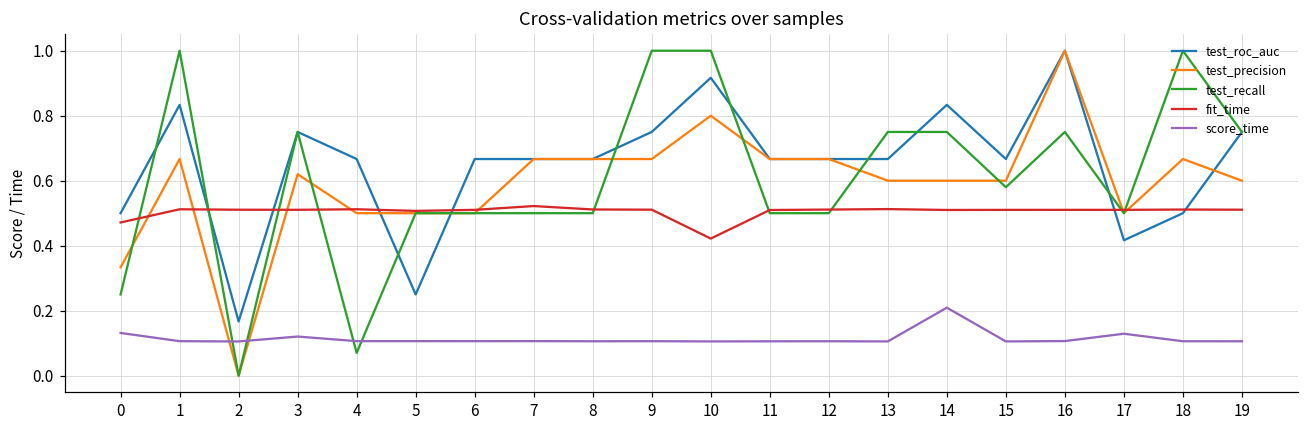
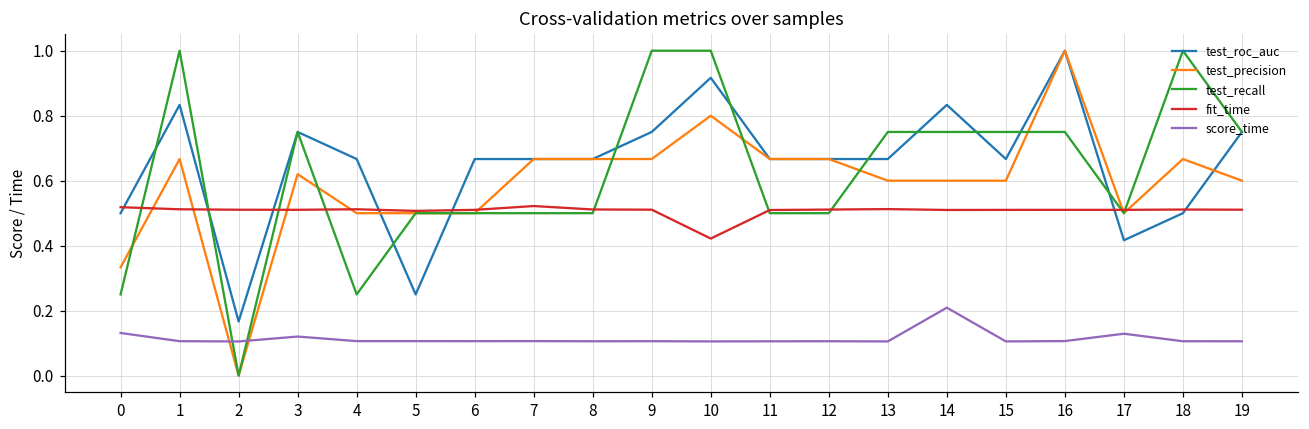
  {
    "test_roc_auc": {
      "0": 0.50,
      "1": 0.83,
      "2": 0.17,
      "4": 0.67,
      "5": 0.25,
      "6": 0.67,
      "9": 0.75,
      "10": 0.92,
      "13": 0.67,
      "14": 0.83,
      "15": 0.67,
      "17": 0.42,
      "18": 0.50
    },
    "test_precision": {
      "0": 0.33,
      "1": 0.67,
      "3": 0.62,
      "4": 0.50,
      "9": 0.67,
      "10": 0.80,
      "13": 0.60,
      "14": 0.60,
      "15": 0.60,
      "18": 0.67,
      "19": 0.60
    },
    "test_recall": {
      "0": 0.25,
      "1": 1.00,
-     "4": 0.07,
+     "4": 0.25,
      "7": 0.50,
      "8": 0.50,
      "9": 1.00,
      "10": 1.00,
      "11": 0.50,
      "12": 0.50,
      "13": 0.75,
      "14": 0.75,
-     "15": 0.58,
+     "15": 0.75,
      "16": 0.75,
      "18": 1.00
    },
    "fit_time": {
-     "0": 0.47,
+     "0": 0.52,
      "1": 0.51,
      "2": 0.51,
      "3": 0.51,
      "4": 0.51,
      "6": 0.51,
      "7": 0.52,
      "8": 0.51,
      "9": 0.51,
      "10": 0.42,
      "11": 0.51,
      "12": 0.51,
      "13": 0.51,
      "14": 0.51,
      "15": 0.51,
      "16": 0.51,
      "17": 0.51,
      "18": 0.51,
      "19": 0.51
    },
    "score_time": {
      "0": 0.13,
      "1": 0.11,
      "2": 0.11,
      "3": 0.12,
      "4": 0.11,
      "5": 0.11,
      "6": 0.11,
      "7": 0.11,
      "8": 0.11,
      "9": 0.11,
      "10": 0.11,
      "11": 0.11,
      "12": 0.11,
      "13": 0.11,
      "14": 0.21,
      "15": 0.11,
      "16": 0.11,
      "17": 0.13,
      "18": 0.11,
      "19": 0.11
    }
  }
